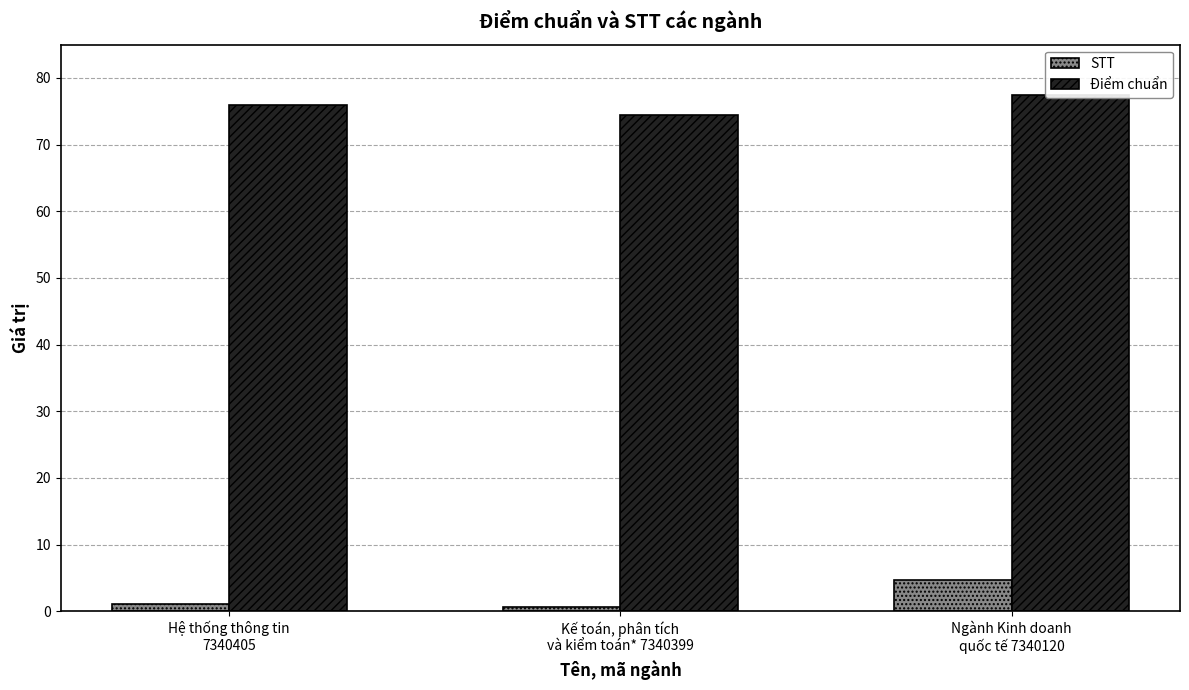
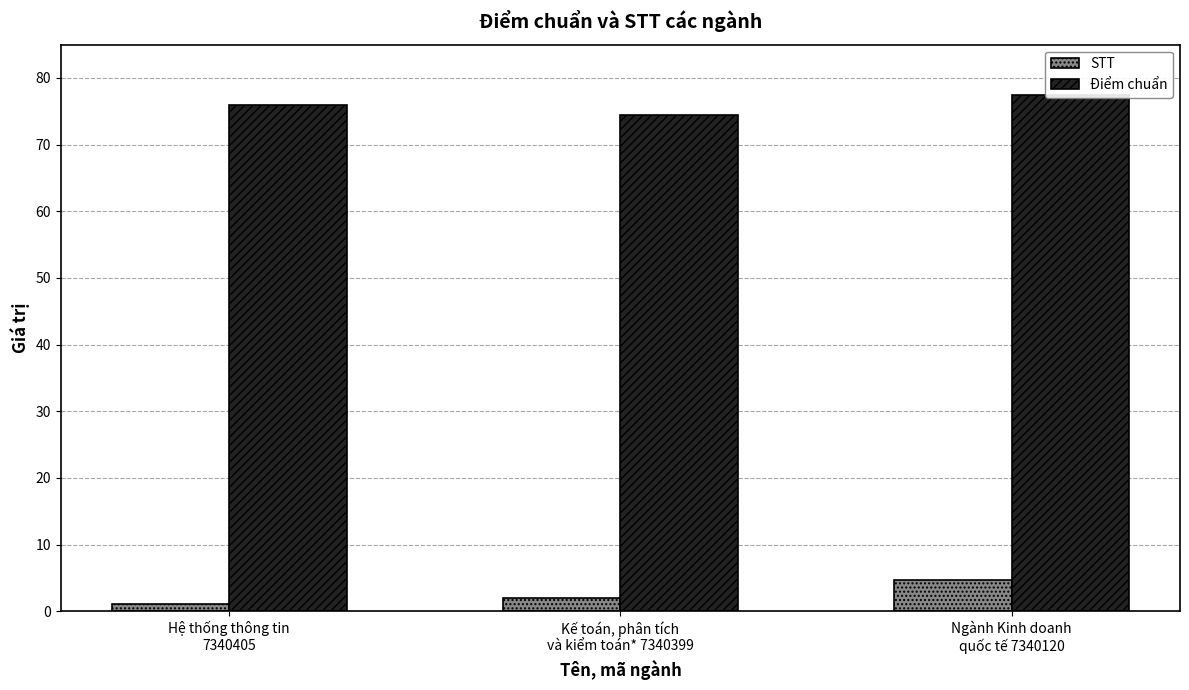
  {
    "STT": {
      "Hệ thống thông tin 7340405": 1,
-     "Kế toán, phân tích và kiểm toán* 7340399": 1,
+     "Kế toán, phân tích và kiểm toán* 7340399": 2,
      "Ngành Kinh doanh quốc tế 7340120": 5
    },
    "Điểm chuẩn": {
      "Hệ thống thông tin 7340405": 76,
      "Kế toán, phân tích và kiểm toán* 7340399": 74
    }
  }
